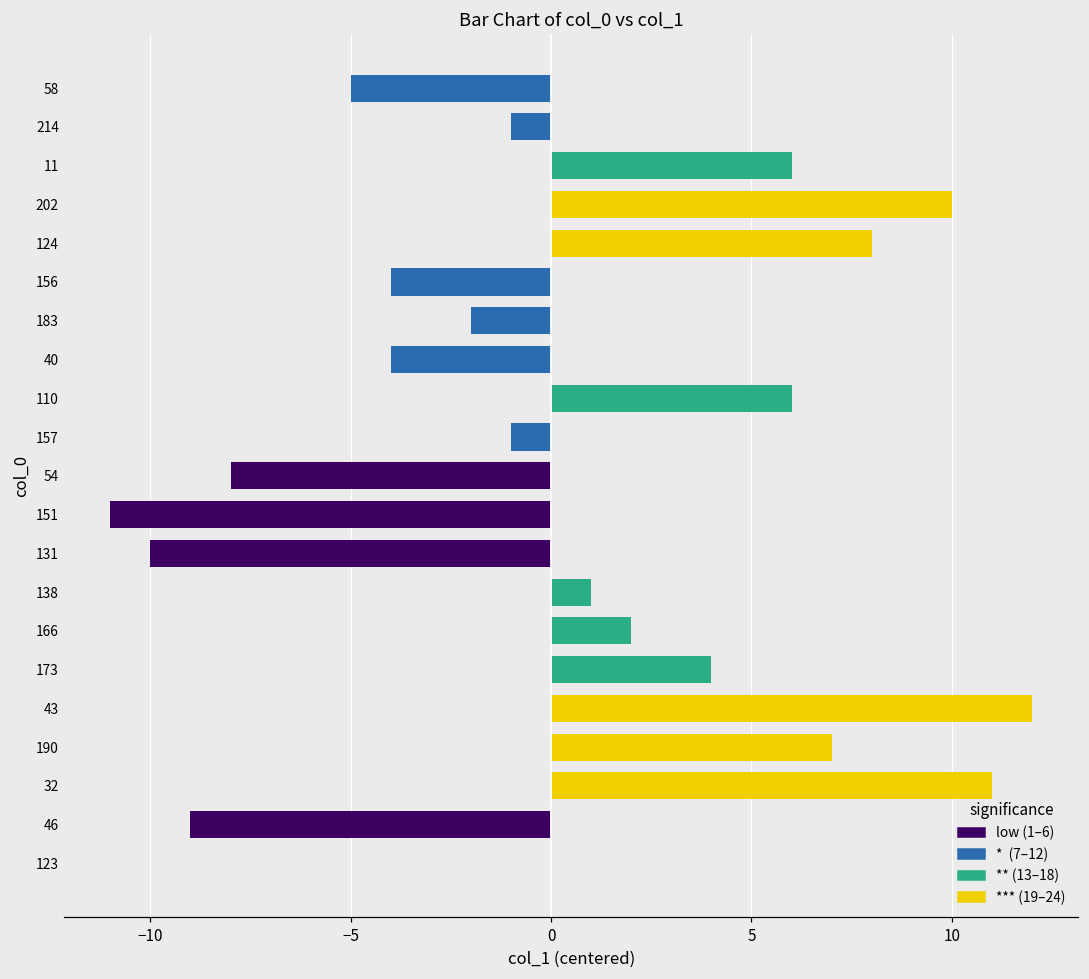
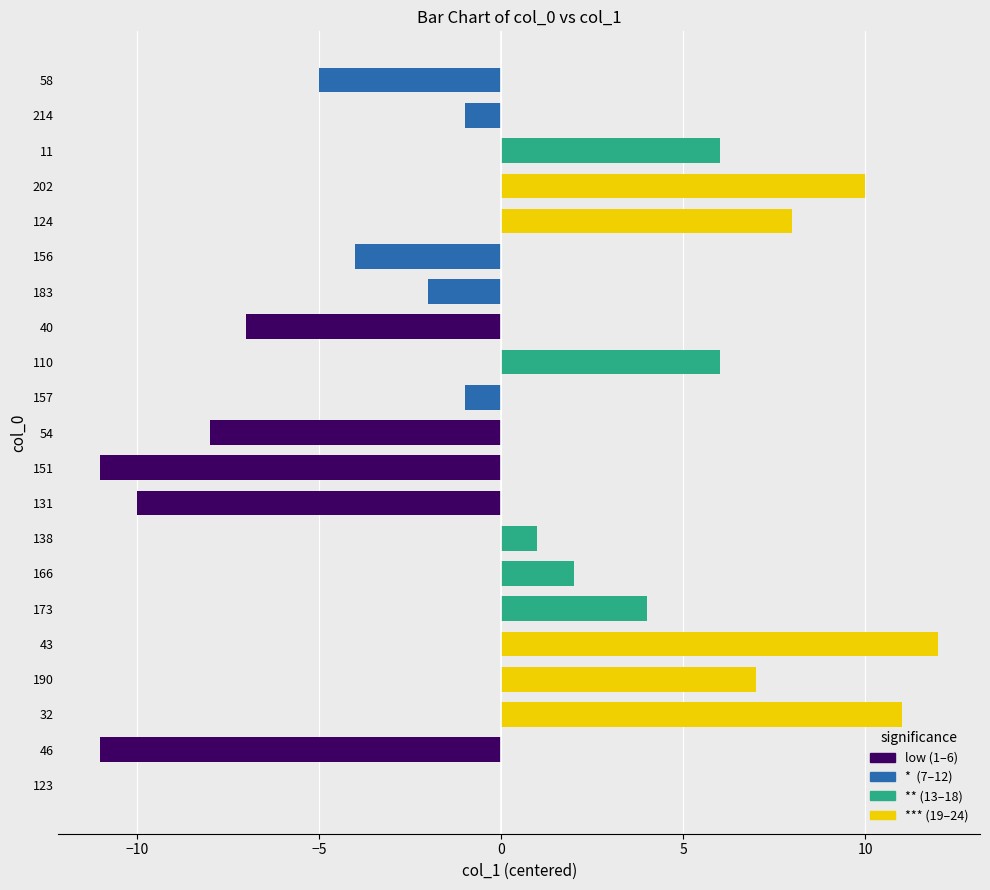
  {
    "58": -5.0,
    "214": -1.0,
    "11": 6.0,
    "202": 10.0,
    "124": 8.0,
    "156": -4.0,
    "183": -2.0,
-   "40": -4.0,
+   "40": -7.0,
    "110": 6.0,
    "157": -1.0,
    "54": -8.0,
    "151": -11.0,
    "131": -10.0,
    "138": 1.0,
    "166": 2.0,
    "173": 4.0,
    "43": 12.0,
    "190": 7.0,
    "32": 11.0,
-   "46": -9.0,
+   "46": -11.0,
    "123": 0.0
  }
